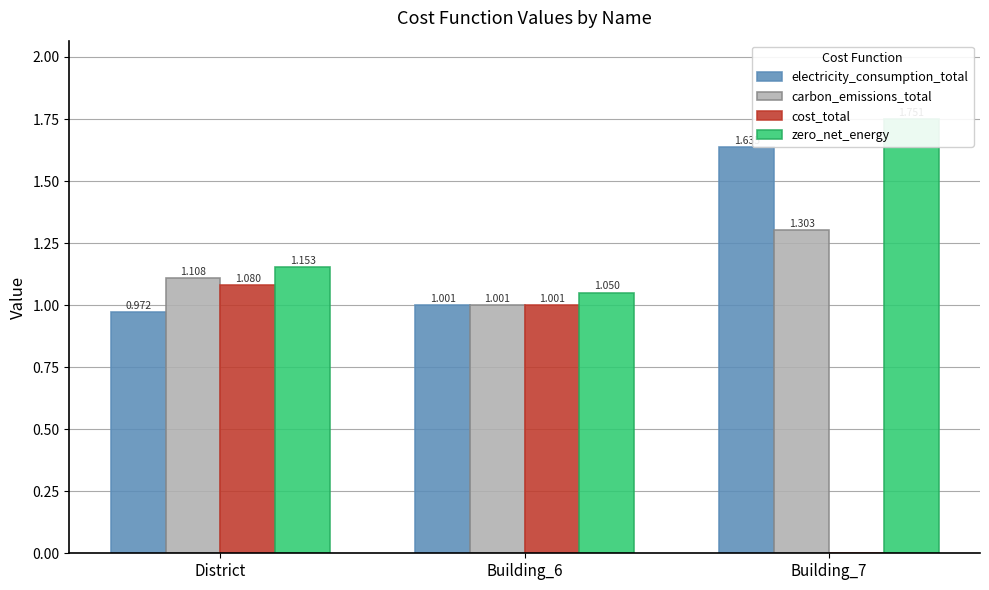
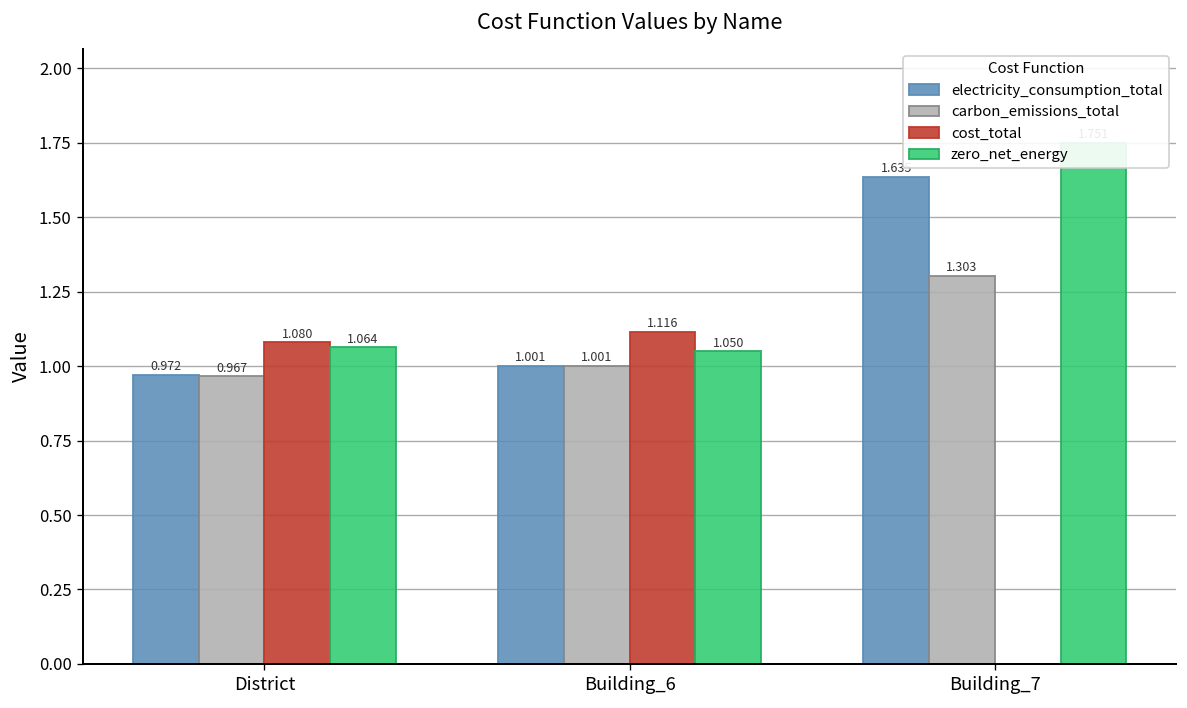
  {
    "electricity_consumption_total": {
      "District": 0.972,
      "Building_6": 1.001
    },
    "carbon_emissions_total": {
-     "District": 1.108,
+     "District": 0.967,
      "Building_6": 1.001,
      "Building_7": 1.303
    },
    "cost_total": {
      "District": 1.080,
-     "Building_6": 1.001
+     "Building_6": 1.116
    },
    "zero_net_energy": {
-     "District": 1.153,
+     "District": 1.064,
      "Building_6": 1.050
    }
  }
